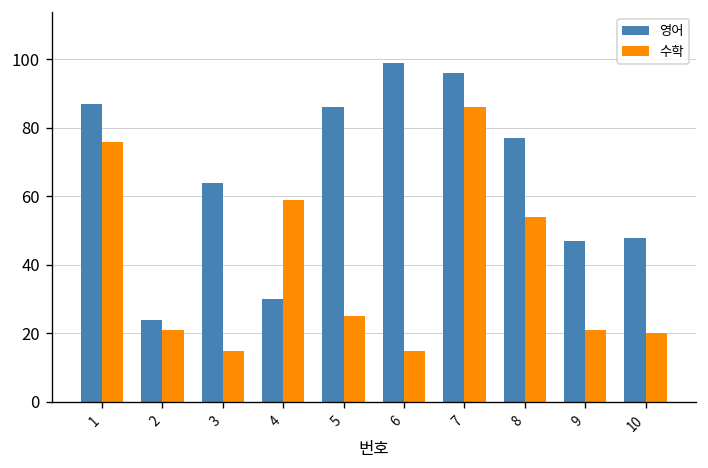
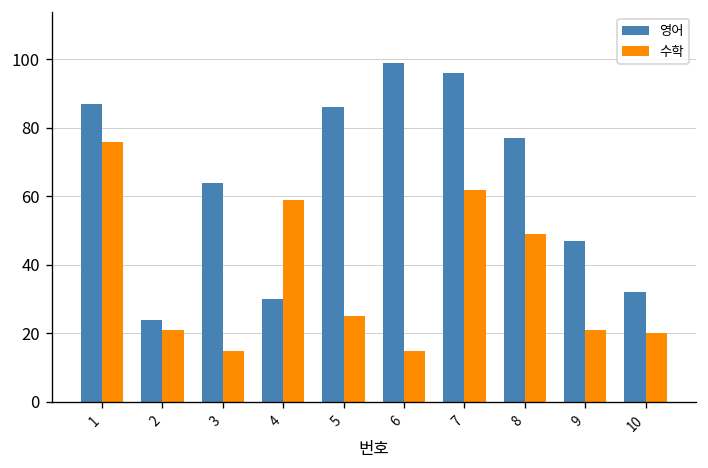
  {
    "영어": {
      "1": 87,
      "2": 24,
      "3": 64,
      "4": 30,
      "5": 86,
      "6": 99,
      "7": 96,
      "8": 77,
      "9": 47,
-     "10": 48
+     "10": 32
    },
    "수학": {
      "1": 76,
      "2": 21,
      "3": 15,
      "4": 59,
      "5": 25,
      "6": 15,
-     "7": 86,
-     "8": 54,
+     "7": 62,
+     "8": 49,
      "9": 21,
      "10": 20
    }
  }
